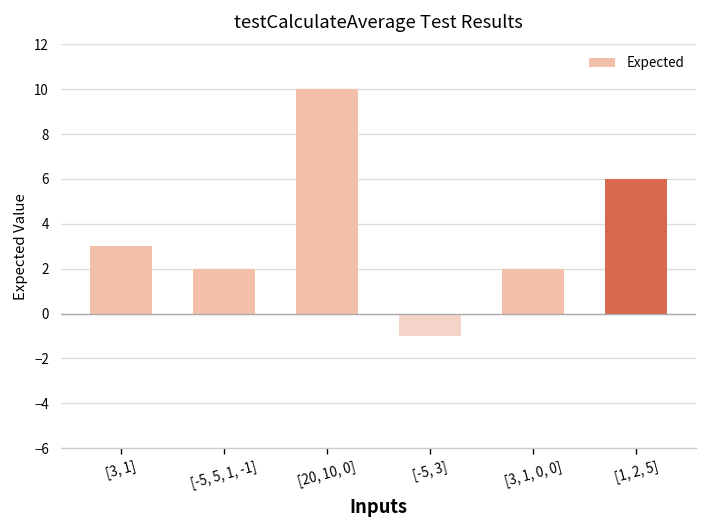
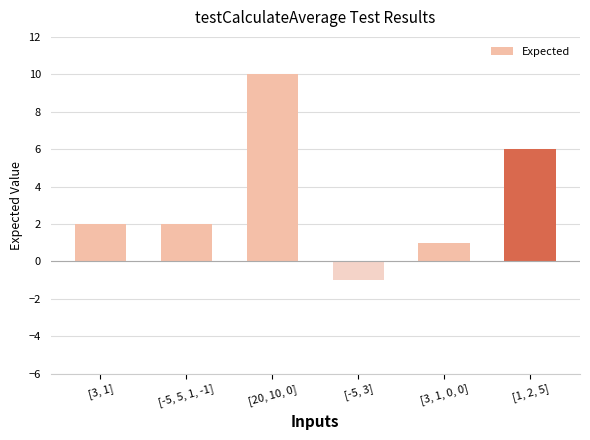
  {
-   "[3, 1]": 3,
+   "[3, 1]": 2,
    "[-5, 5, 1, -1]": 2,
    "[20, 10, 0]": 10,
    "[-5, 3]": -1,
-   "[3, 1, 0, 0]": 2,
+   "[3, 1, 0, 0]": 1,
    "[1, 2, 5]": 6
  }
